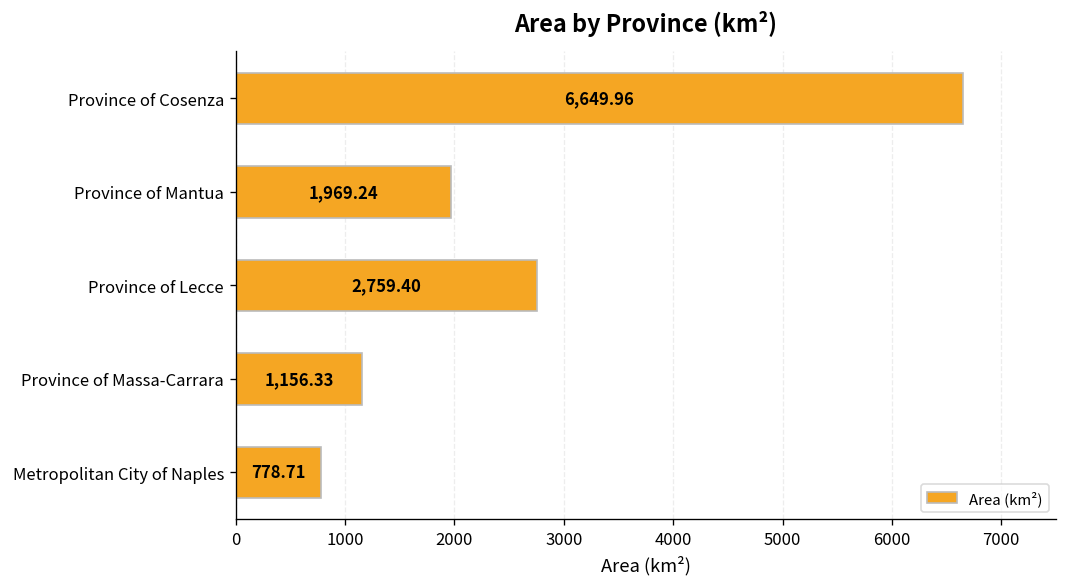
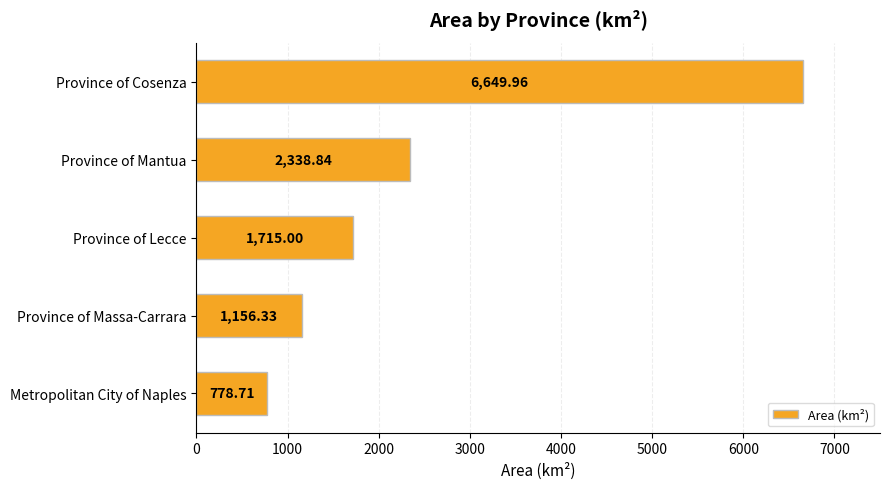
  {
    "Province of Cosenza": "6,649.96",
-   "Province of Mantua": "1,969.24",
-   "Province of Lecce": "2,759.40",
+   "Province of Mantua": "2,338.84",
+   "Province of Lecce": "1,715.00",
    "Province of Massa-Carrara": "1,156.33",
    "Metropolitan City of Naples": "778.71"
  }
